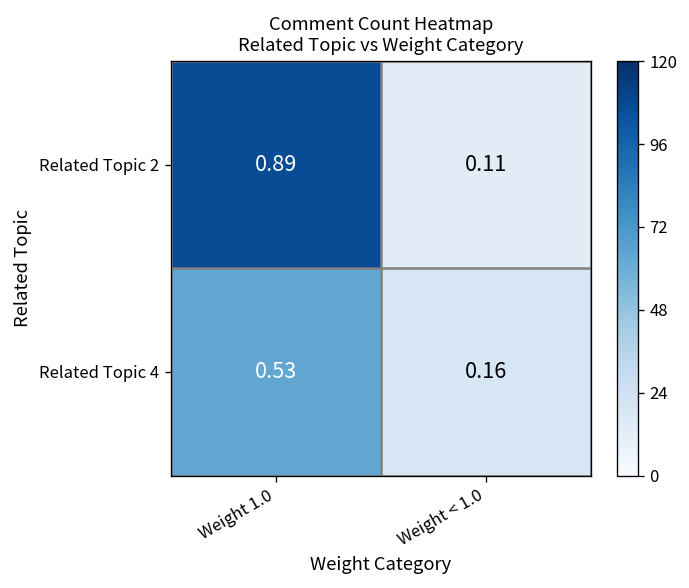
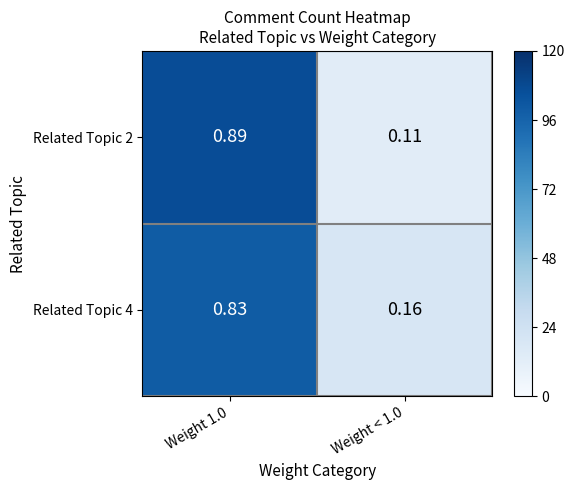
  {
    "Related Topic 2": {
      "Weight 1.0": 0.89,
      "Weight < 1.0": 0.11
    },
    "Related Topic 4": {
-     "Weight 1.0": 0.53,
+     "Weight 1.0": 0.83,
      "Weight < 1.0": 0.16
    }
  }
